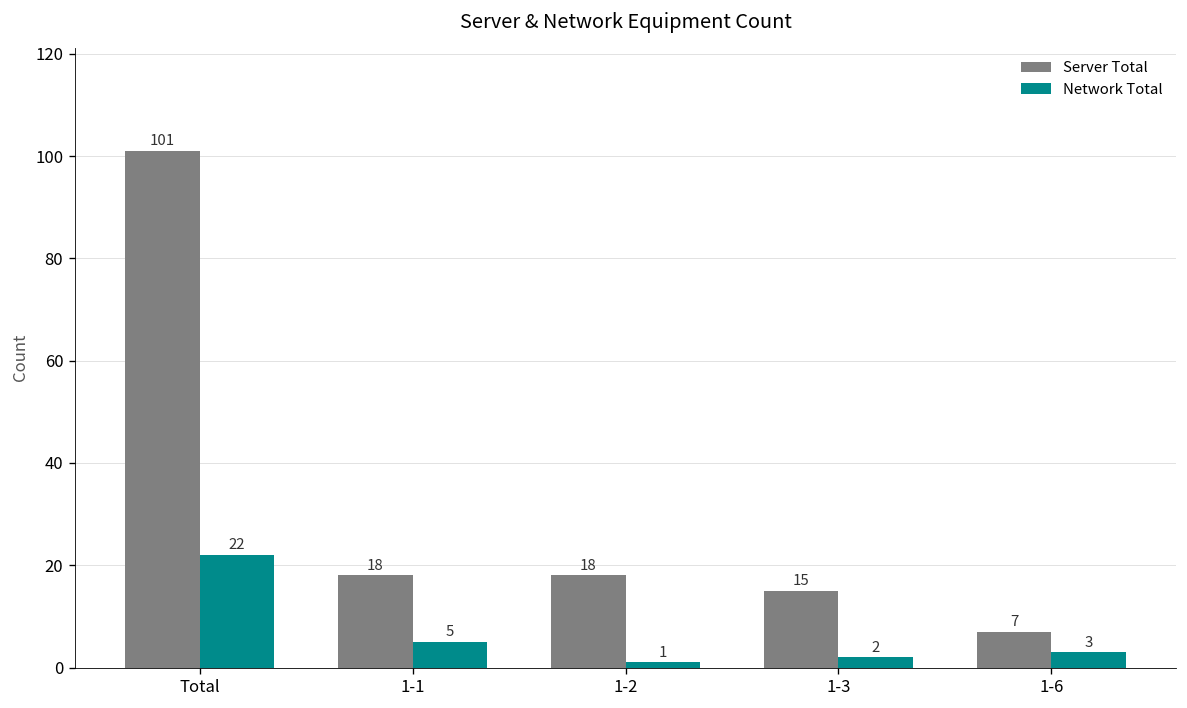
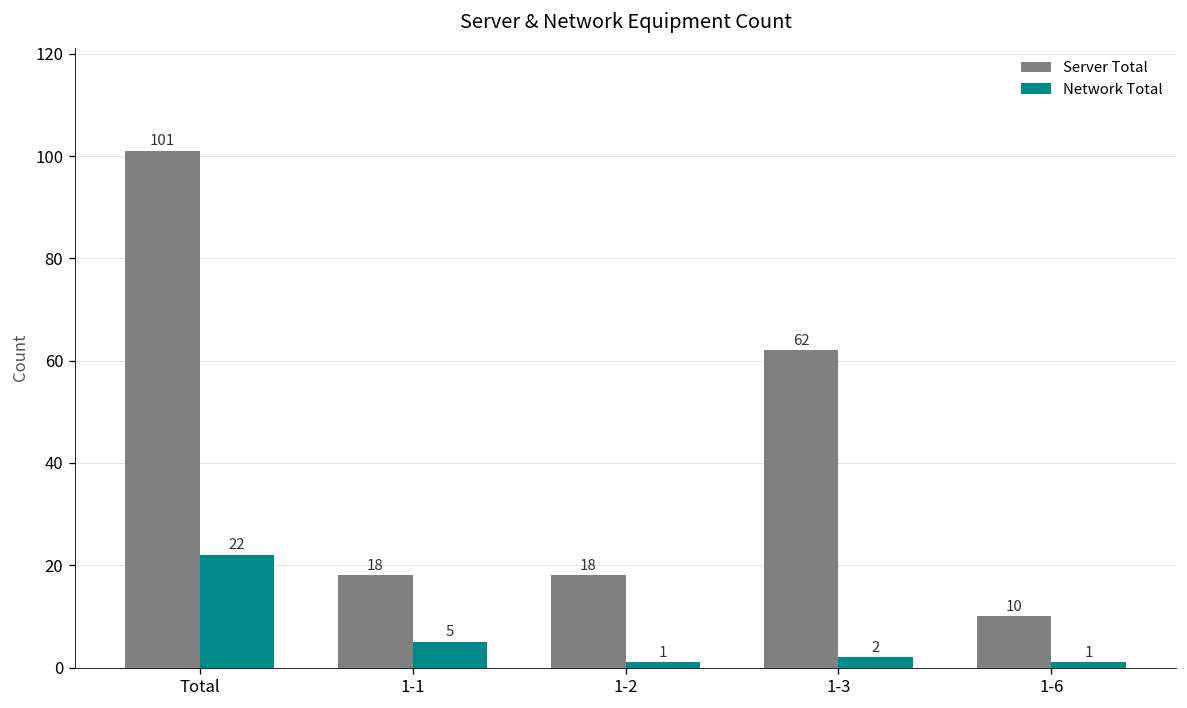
  {
    "Server Total": {
      "Total": 101,
      "1-1": 18,
      "1-2": 18,
-     "1-3": 15,
-     "1-6": 7
+     "1-3": 62,
+     "1-6": 10
    },
    "Network Total": {
      "Total": 22,
      "1-1": 5,
      "1-2": 1,
      "1-3": 2,
-     "1-6": 3
+     "1-6": 1
    }
  }
